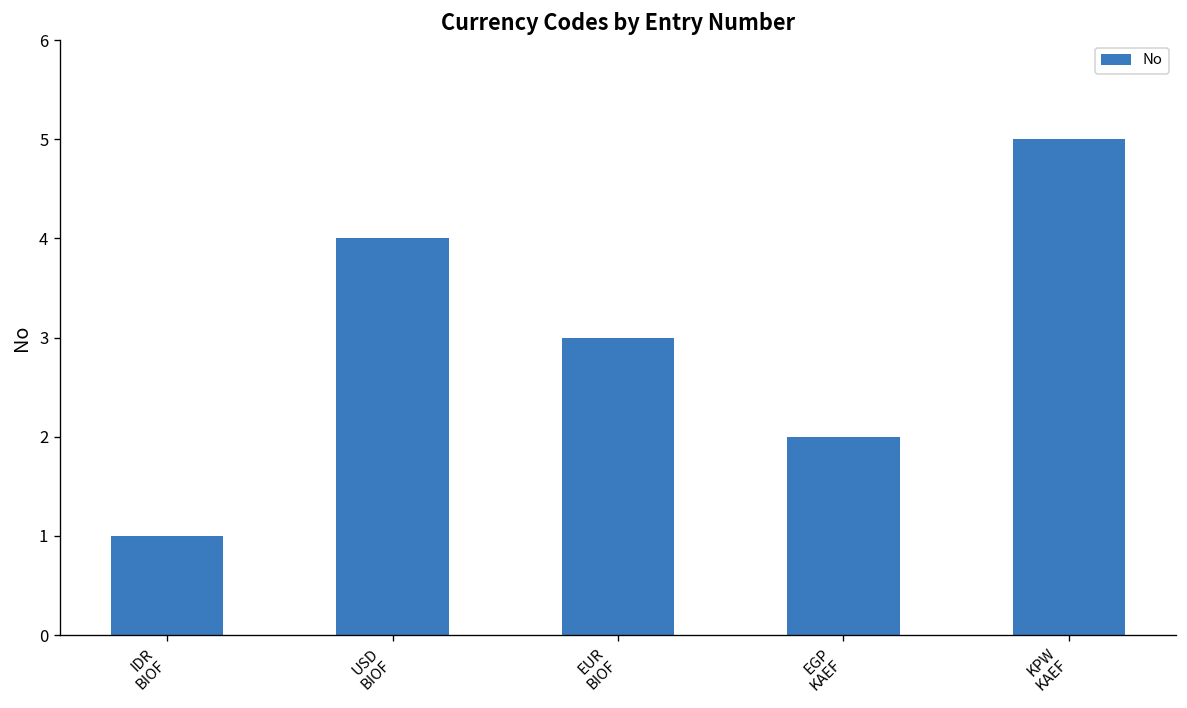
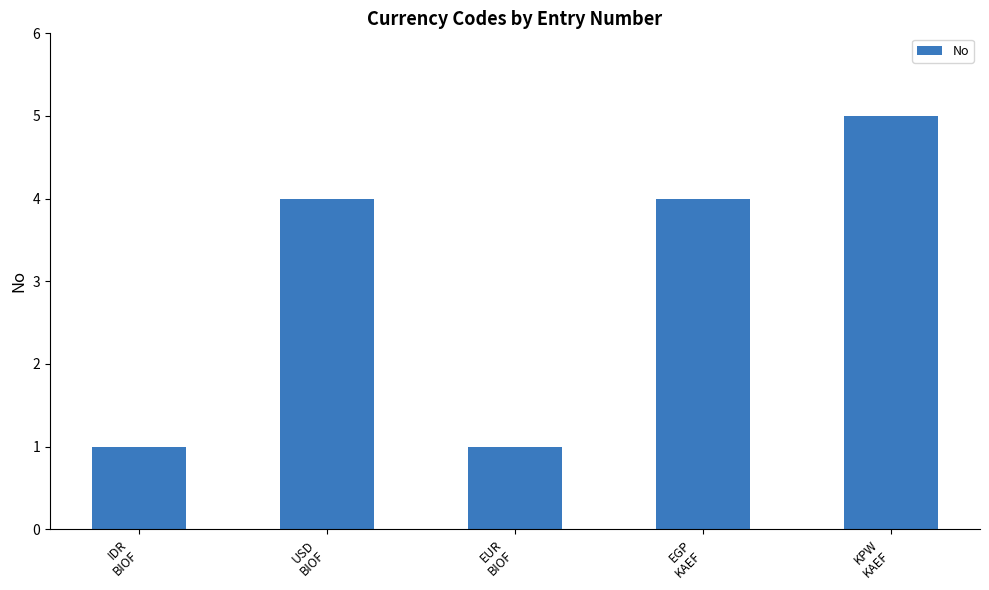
  {
    "IDR BIOF": 1,
    "USD BIOF": 4,
-   "EUR BIOF": 3,
-   "EGP KAEF": 2,
+   "EUR BIOF": 1,
+   "EGP KAEF": 4,
    "KPW KAEF": 5
  }
